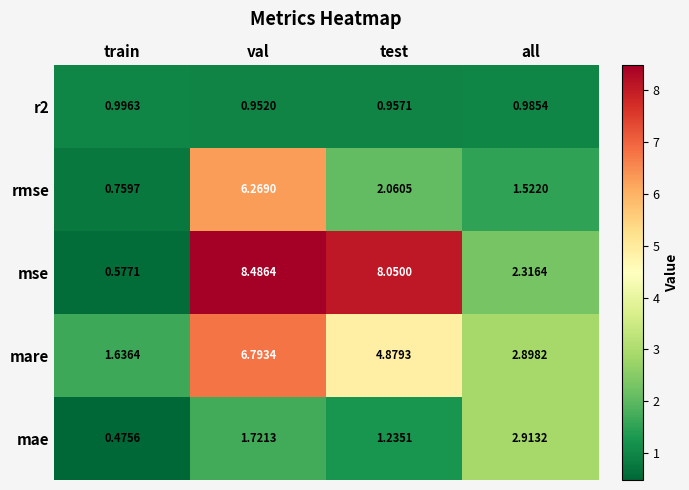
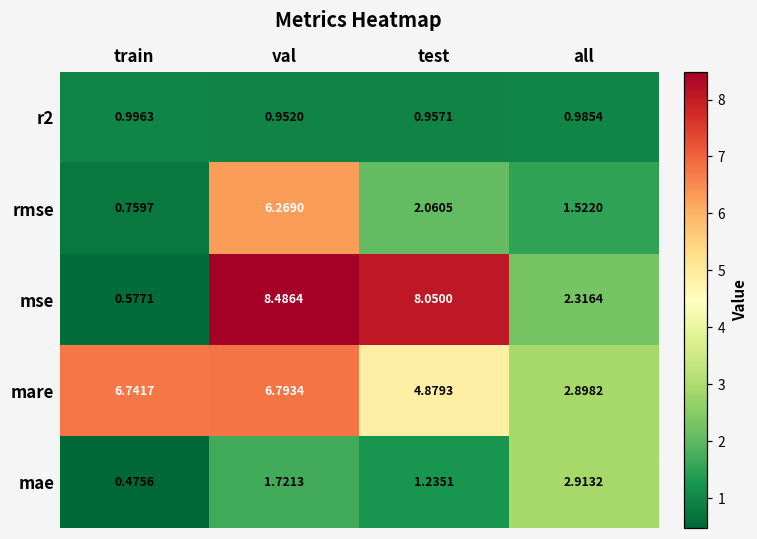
  {
    "r2": {
      "train": 0.9963,
      "val": 0.9520,
      "test": 0.9571,
      "all": 0.9854
    },
    "rmse": {
      "train": 0.7597,
      "val": 6.2690,
      "test": 2.0605,
      "all": 1.5220
    },
    "mse": {
      "train": 0.5771,
      "val": 8.4864,
      "test": 8.0500,
      "all": 2.3164
    },
    "mare": {
-     "train": 1.6364,
+     "train": 6.7417,
      "val": 6.7934,
      "test": 4.8793,
      "all": 2.8982
    },
    "mae": {
      "train": 0.4756,
      "val": 1.7213,
      "test": 1.2351,
      "all": 2.9132
    }
  }
